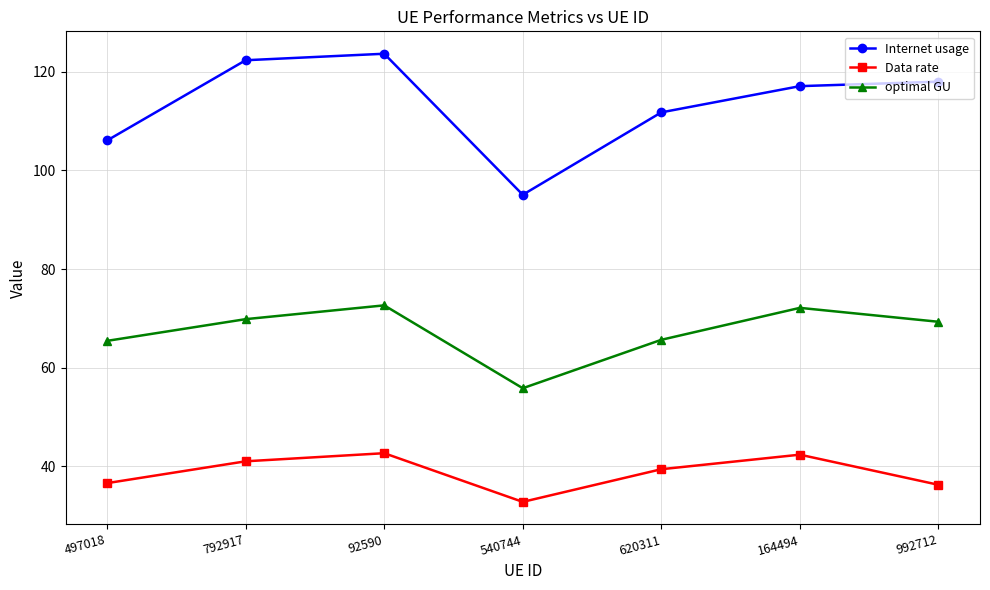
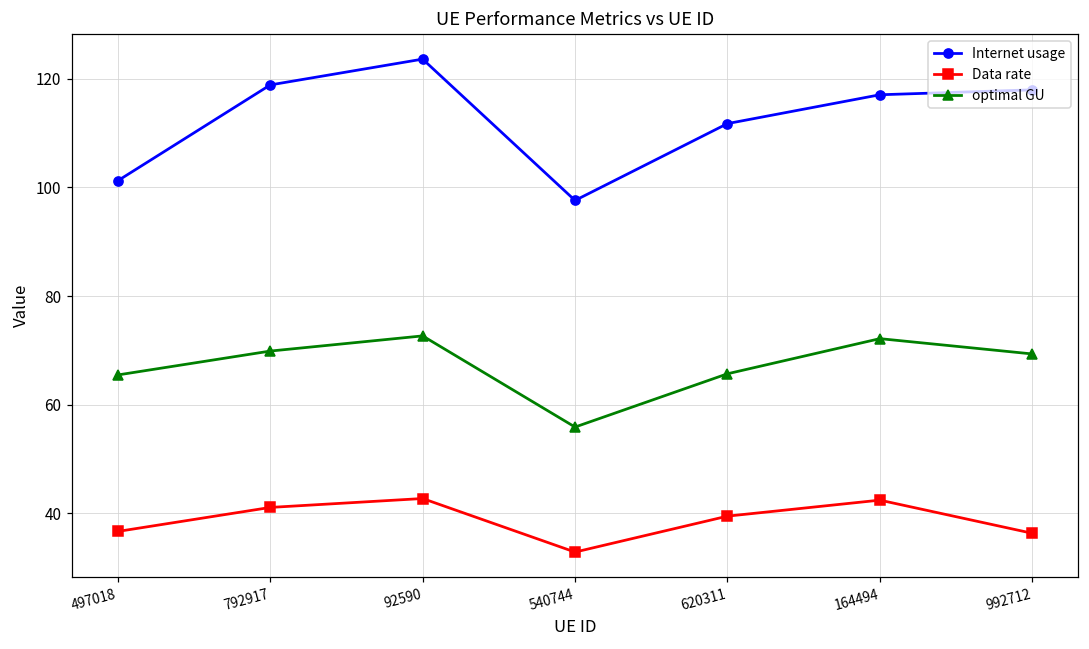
  {
    "Internet usage": {
-     "497018": 106,
-     "792917": 122,
+     "497018": 101,
+     "792917": 119,
      "92590": 124,
-     "540744": 95,
+     "540744": 98,
      "620311": 112,
      "164494": 117
    },
    "Data rate": {
      "497018": 37,
      "792917": 41,
      "92590": 43,
      "540744": 33,
      "620311": 39,
      "164494": 42,
      "992712": 36
    },
    "optimal GU": {
      "497018": 65,
      "792917": 70,
      "92590": 73,
      "540744": 56,
      "620311": 66,
      "164494": 72,
      "992712": 69
    }
  }
